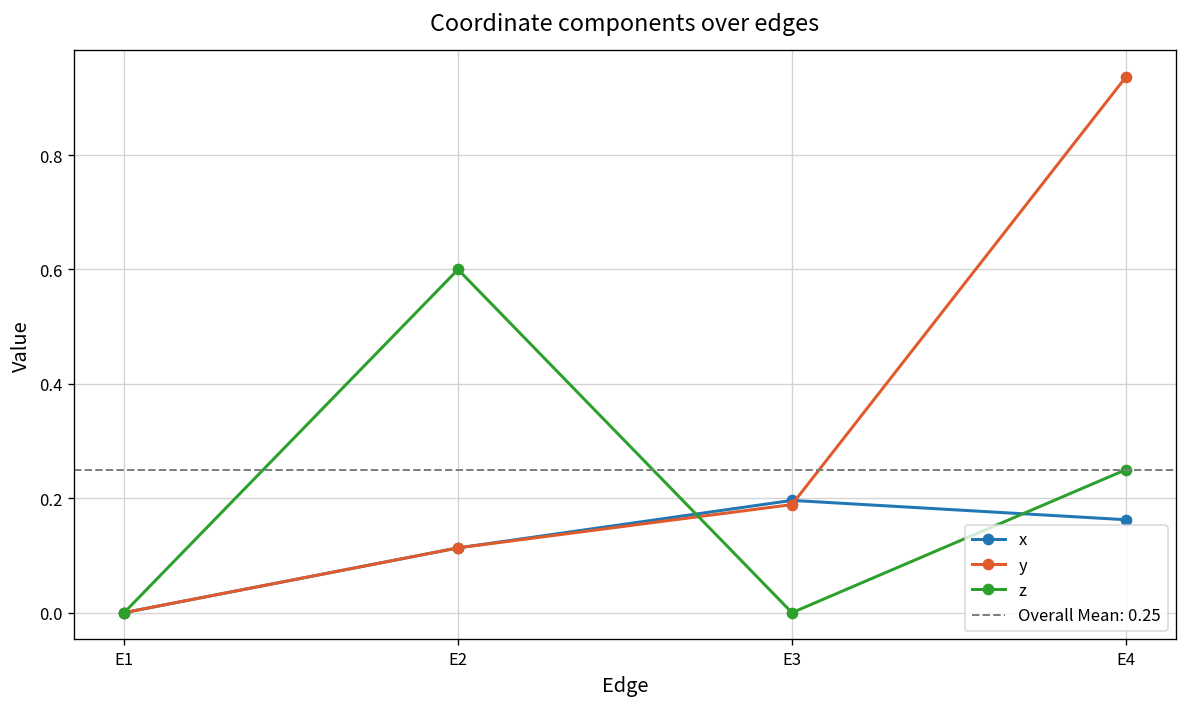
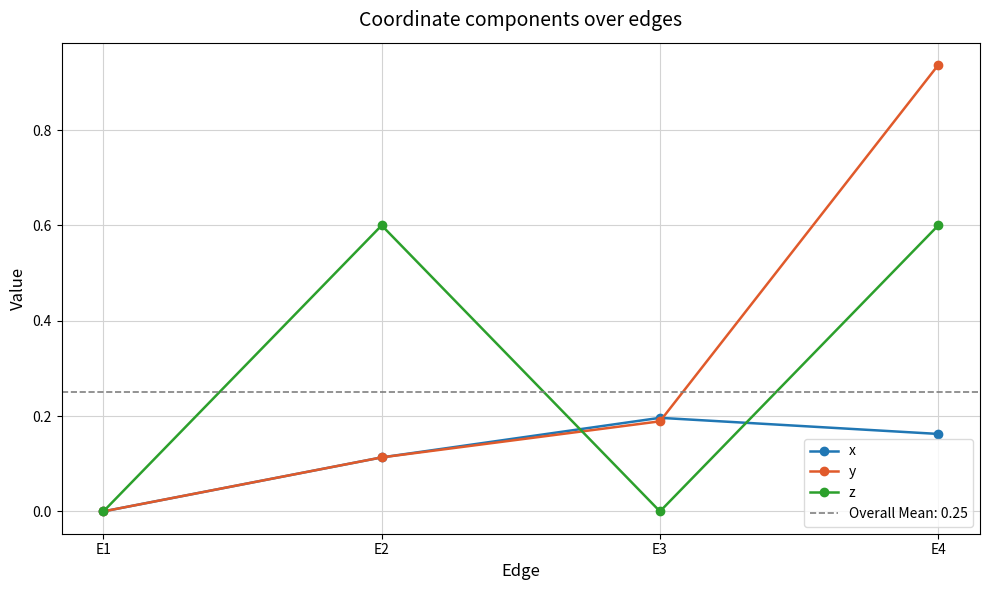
  {
    "x": {
      "E3": 0.20,
      "E4": 0.16
    },
    "y": {
      "E3": 0.19,
      "E4": 0.94
    },
    "z": {
      "E2": 0.60,
      "E3": 0.00,
-     "E4": 0.25
+     "E4": 0.60
    }
  }
